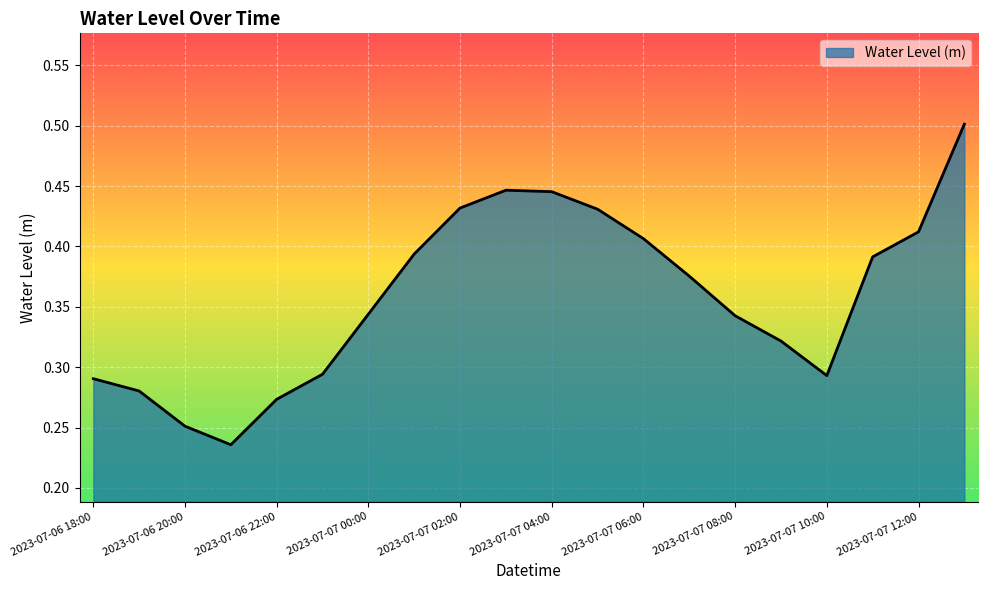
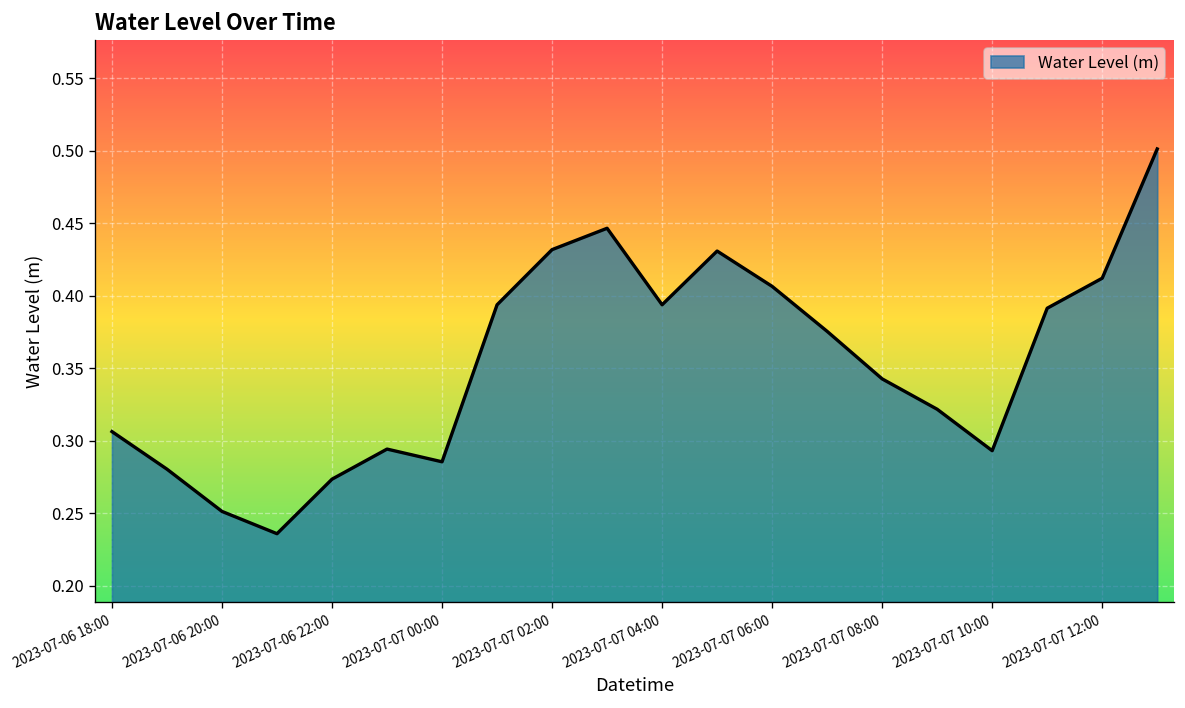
  {
-   "2023-07-06 18:00": 0.290,
+   "2023-07-06 18:00": 0.306,
    "2023-07-06 20:00": 0.251,
    "2023-07-06 22:00": 0.273,
-   "2023-07-07 00:00": 0.344,
+   "2023-07-07 00:00": 0.285,
    "2023-07-07 02:00": 0.432,
-   "2023-07-07 04:00": 0.445,
+   "2023-07-07 04:00": 0.394,
    "2023-07-07 06:00": 0.406,
    "2023-07-07 08:00": 0.343,
    "2023-07-07 10:00": 0.293,
    "2023-07-07 12:00": 0.412
  }
